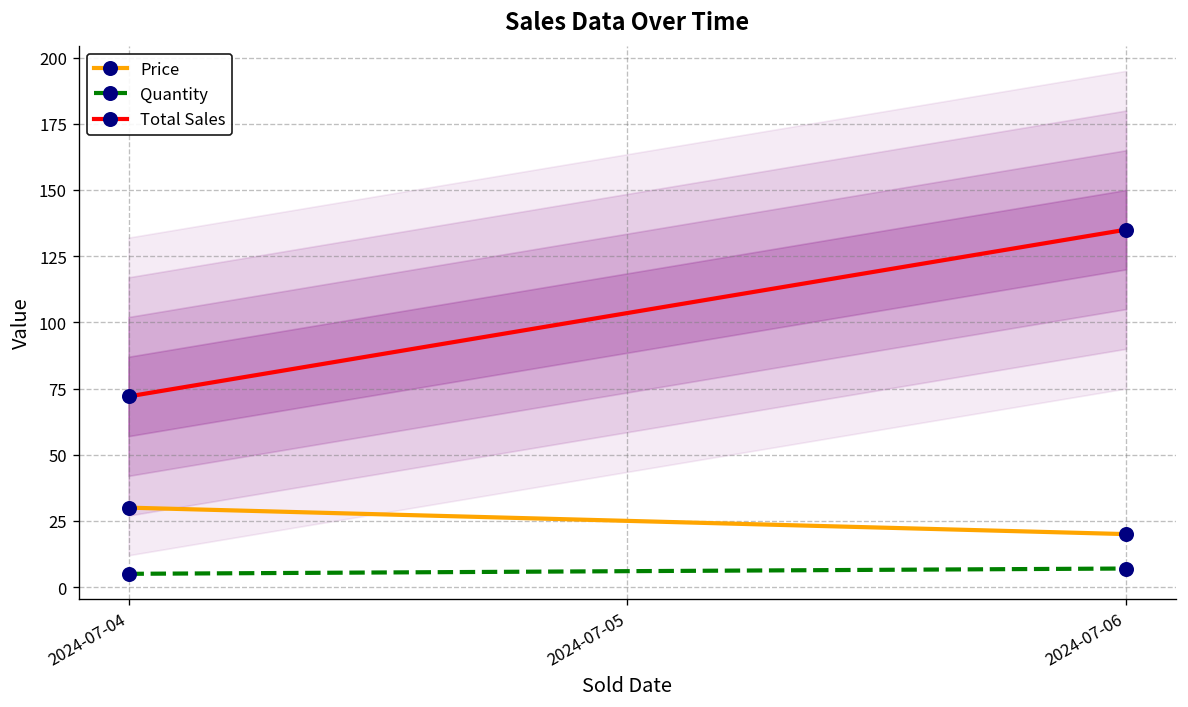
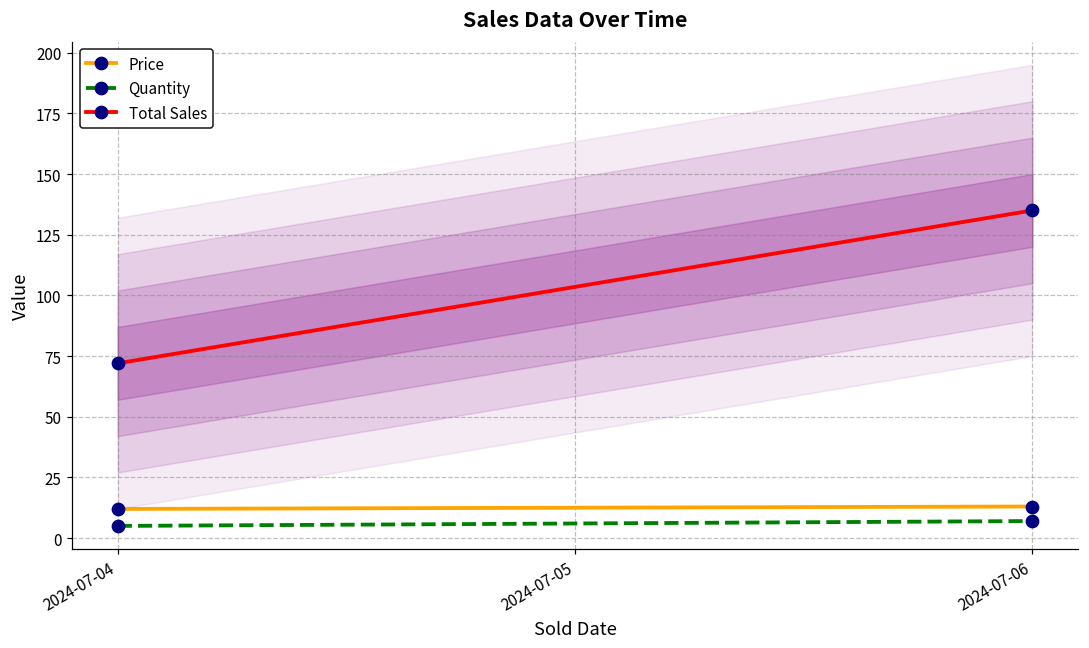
  {
    "Price": {
-     "2024-07-04": 30,
-     "2024-07-06": 20
+     "2024-07-04": 12,
+     "2024-07-06": 13
    },
    "Quantity": {
      "2024-07-04": 5,
      "2024-07-06": 7
    },
    "Total Sales": {
      "2024-07-04": 72,
      "2024-07-06": 135
    }
  }
